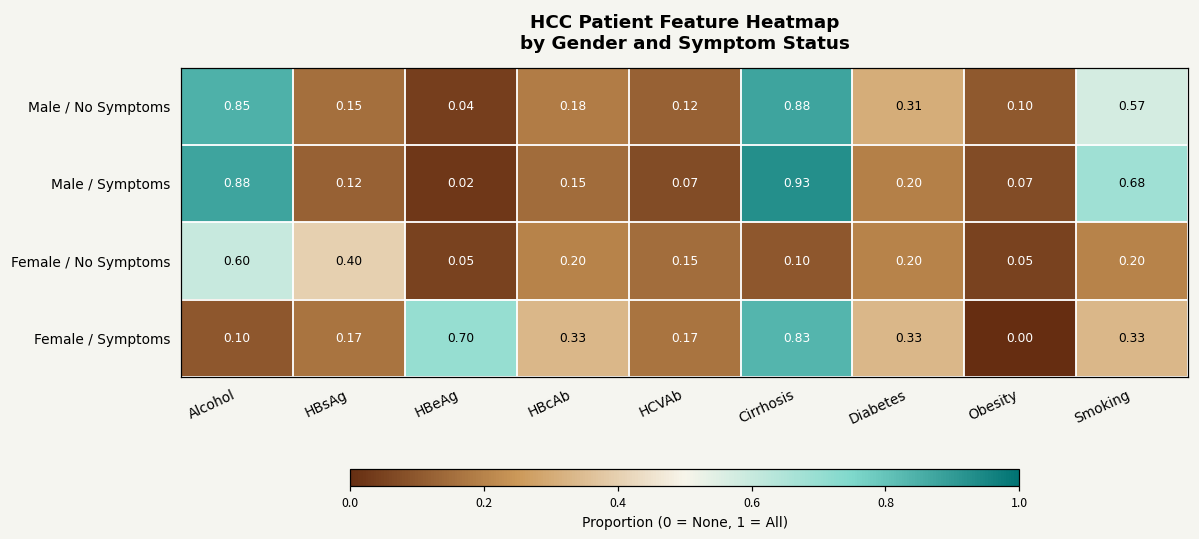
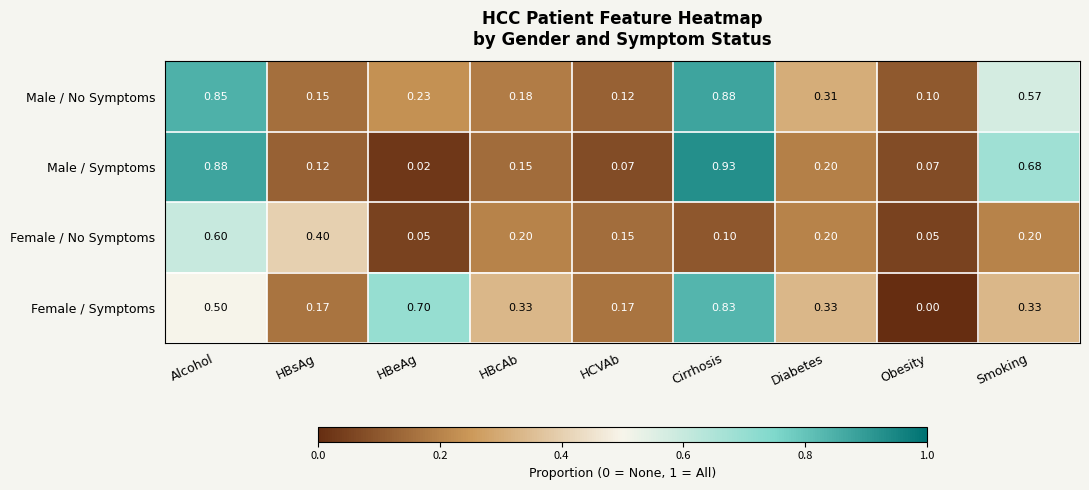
  {
    "Male / No Symptoms": {
      "Alcohol": 0.85,
      "HBsAg": 0.15,
-     "HBeAg": 0.04,
+     "HBeAg": 0.23,
      "HBcAb": 0.18,
      "HCVAb": 0.12,
      "Cirrhosis": 0.88,
      "Diabetes": 0.31,
      "Obesity": 0.10,
      "Smoking": 0.57
    },
    "Male / Symptoms": {
      "Alcohol": 0.88,
      "HBsAg": 0.12,
      "HBeAg": 0.02,
      "HBcAb": 0.15,
      "HCVAb": 0.07,
      "Cirrhosis": 0.93,
      "Diabetes": 0.20,
      "Obesity": 0.07,
      "Smoking": 0.68
    },
    "Female / No Symptoms": {
      "Alcohol": 0.60,
      "HBsAg": 0.40,
      "HBeAg": 0.05,
      "HBcAb": 0.20,
      "HCVAb": 0.15,
      "Cirrhosis": 0.10,
      "Diabetes": 0.20,
      "Obesity": 0.05,
      "Smoking": 0.20
    },
    "Female / Symptoms": {
-     "Alcohol": 0.10,
+     "Alcohol": 0.50,
      "HBsAg": 0.17,
      "HBeAg": 0.70,
      "HBcAb": 0.33,
      "HCVAb": 0.17,
      "Cirrhosis": 0.83,
      "Diabetes": 0.33,
      "Obesity": 0.00,
      "Smoking": 0.33
    }
  }
